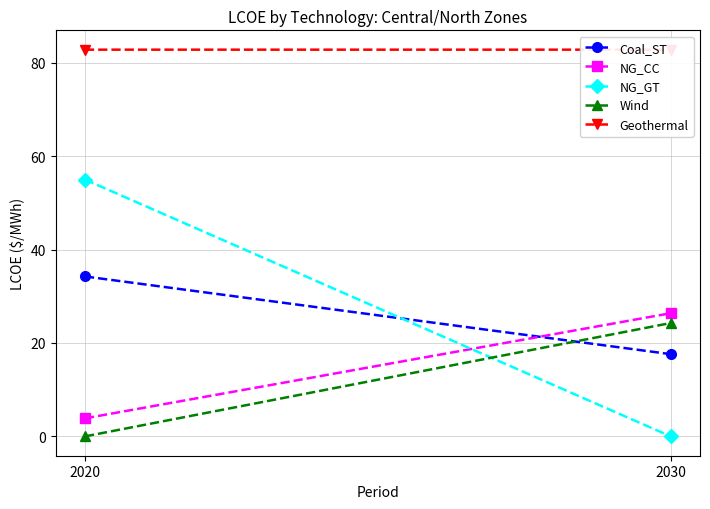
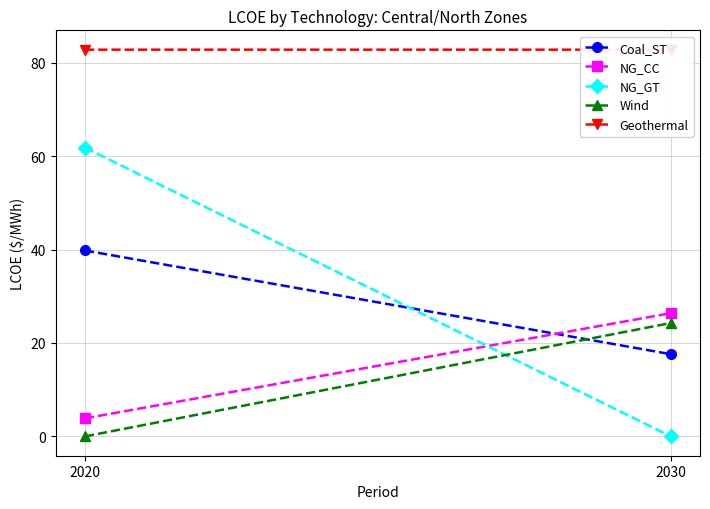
  {
    "Coal_ST": {
-     "2020": 34,
+     "2020": 40,
      "2030": 18
    },
    "NG_CC": {
      "2020": 4,
      "2030": 26
    },
    "NG_GT": {
-     "2020": 55,
+     "2020": 62,
      "2030": 0
    },
    "Wind": {
      "2020": 0,
      "2030": 24
    },
    "Geothermal": {
      "2020": 83
    }
  }
